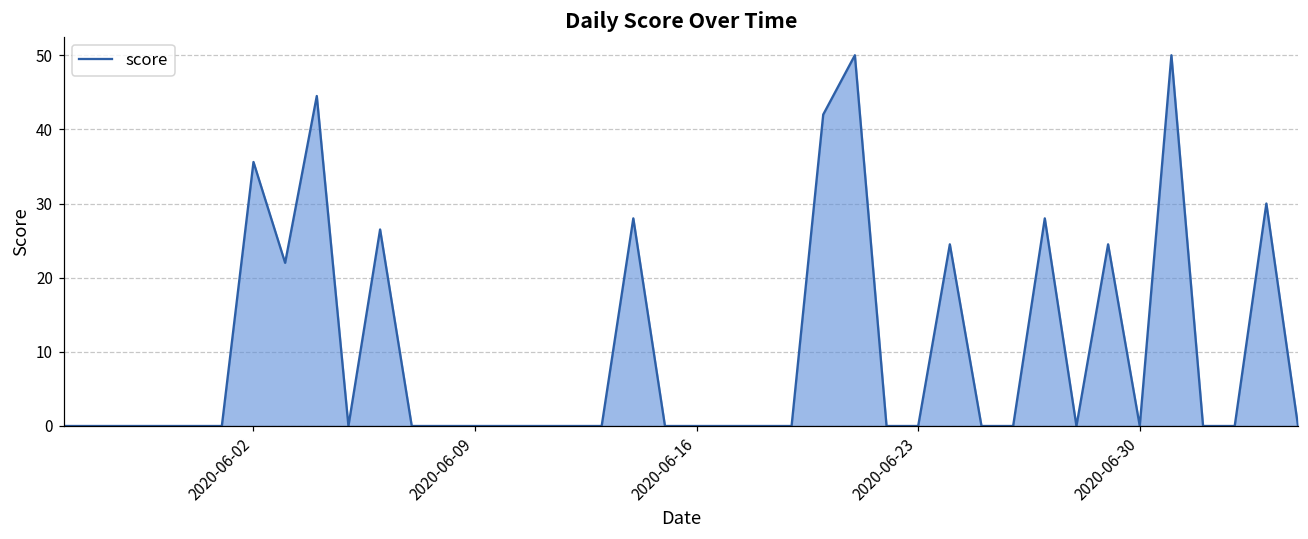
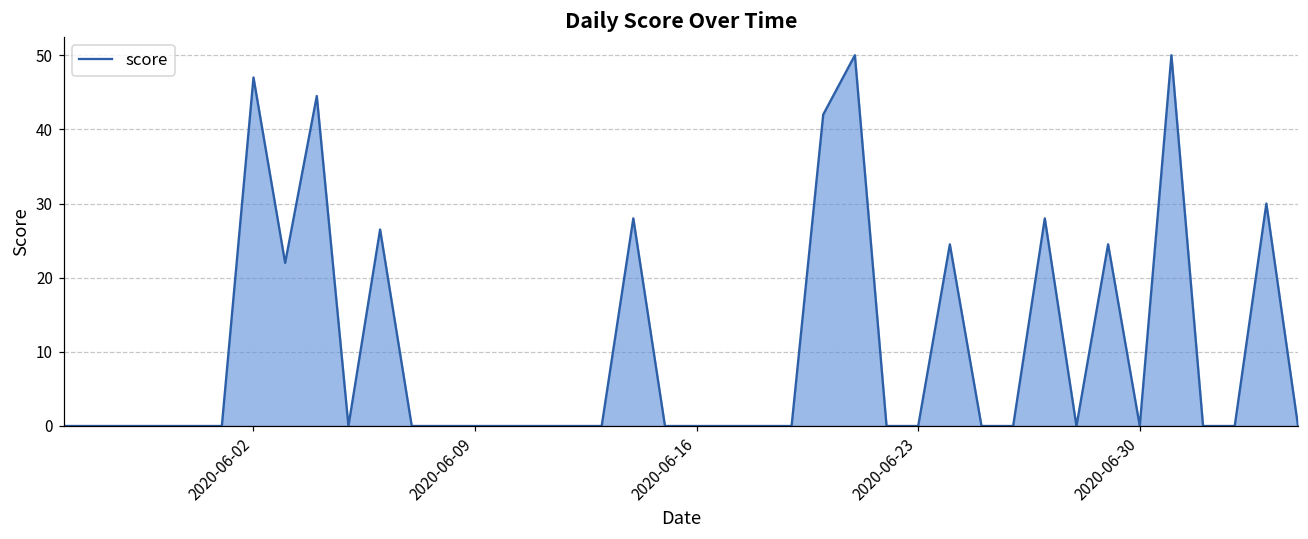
  {
-   "2020-06-02": 36,
+   "2020-06-02": 47,
    "2020-06-09": 0,
    "2020-06-16": 0,
    "2020-06-23": 0,
    "2020-06-30": 0
  }
